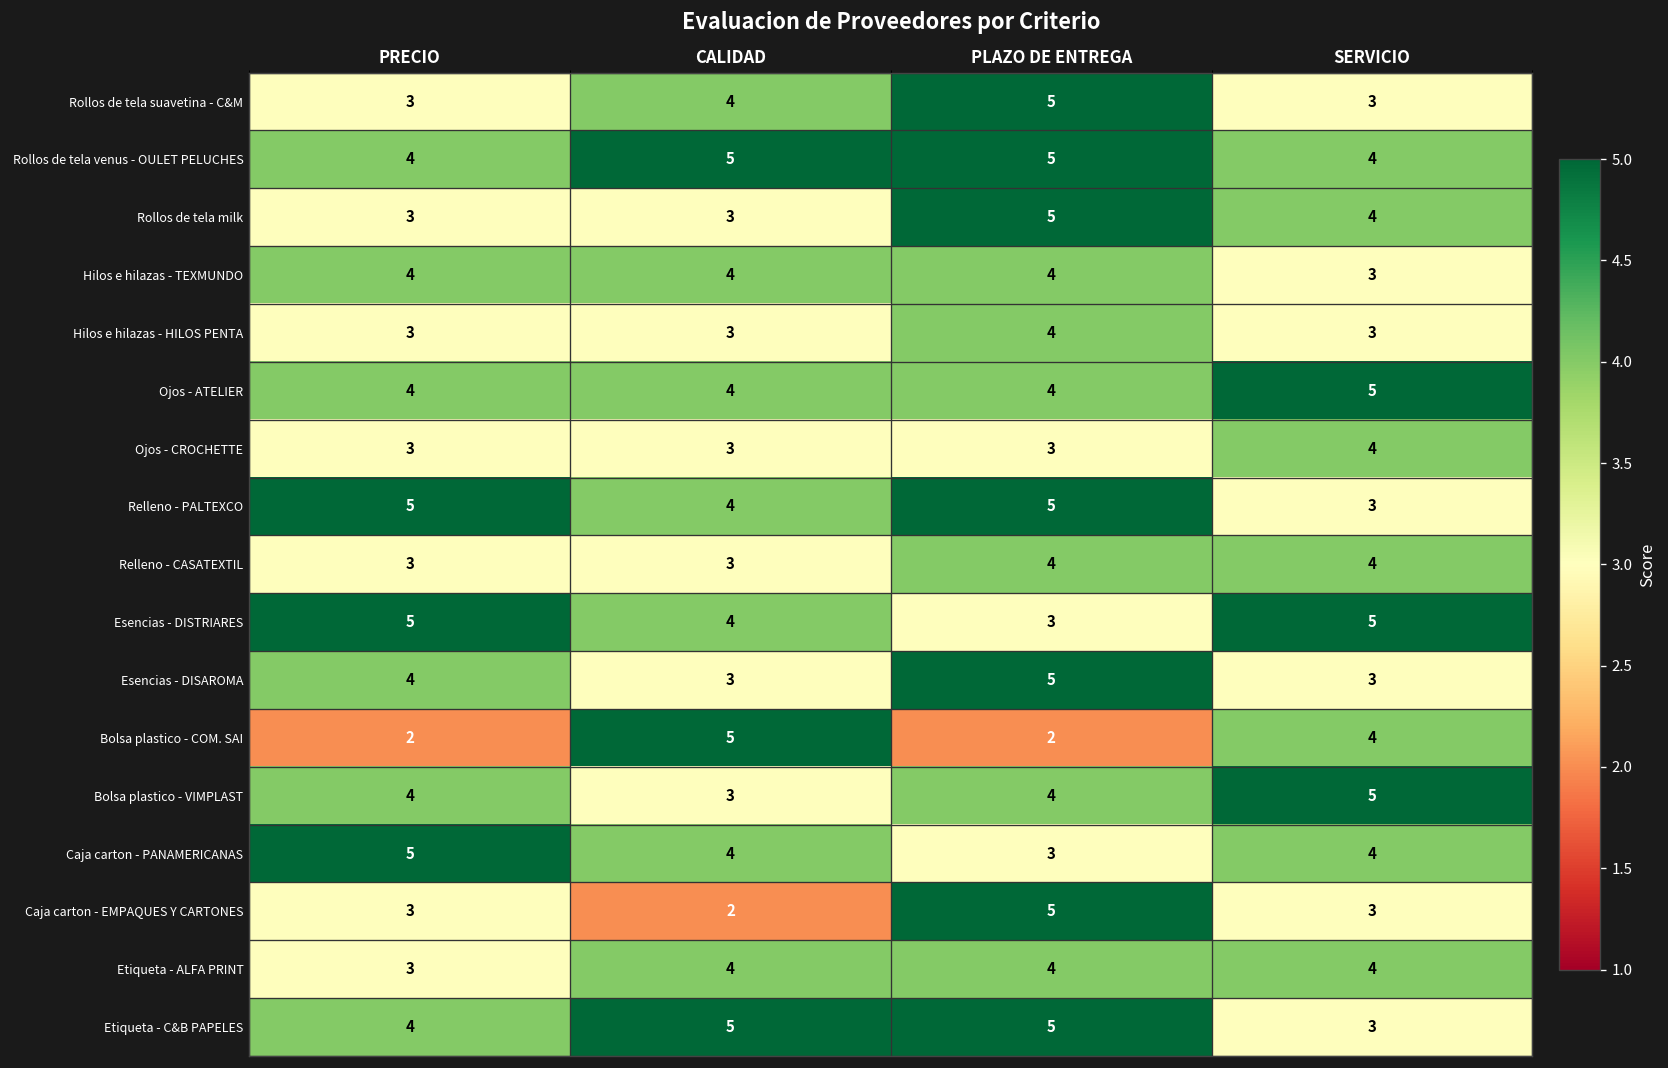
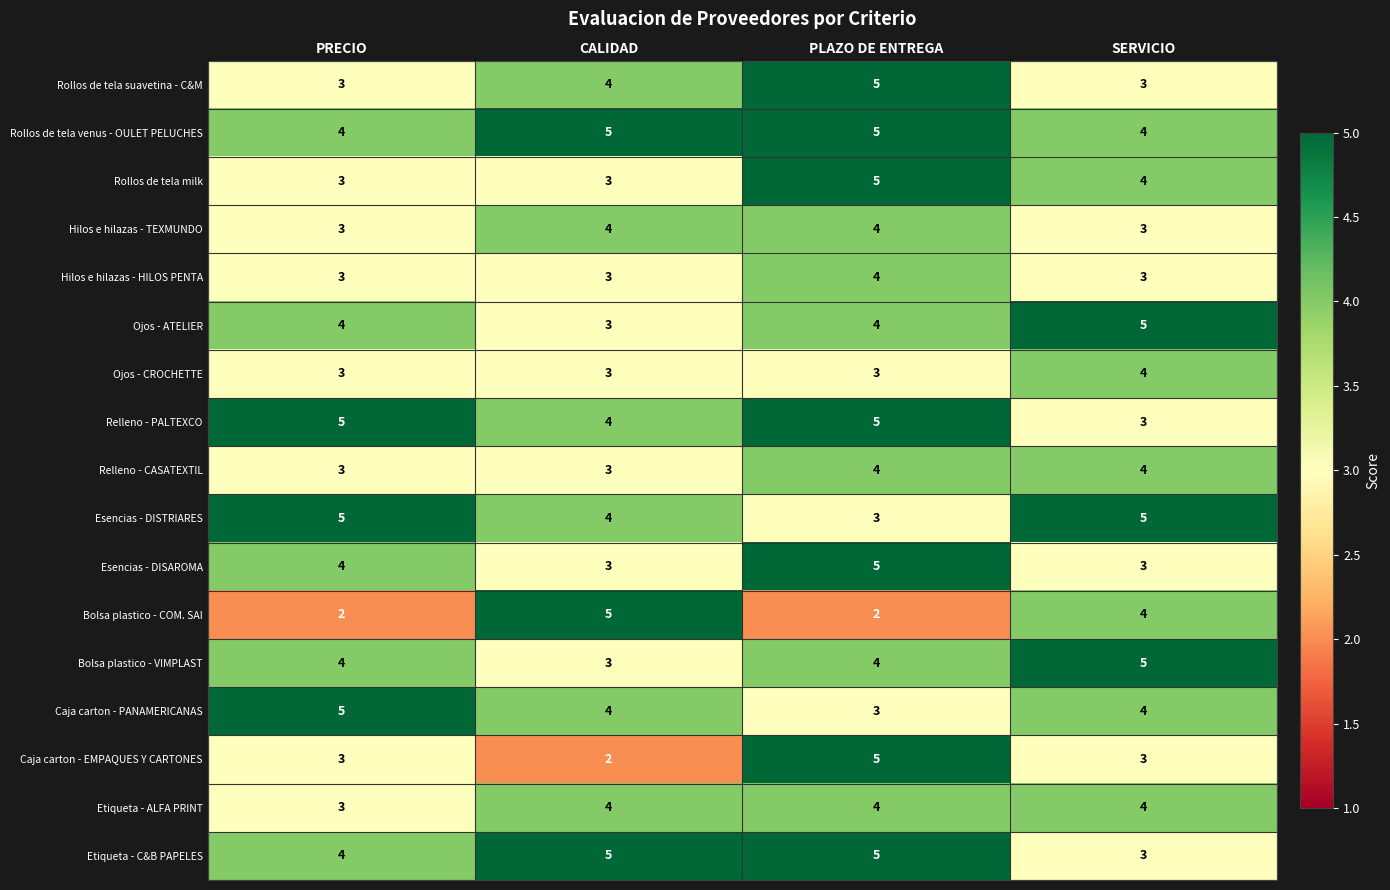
  {
    "Rollos de tela suavetina - C&M": {
      "PRECIO": 3,
      "CALIDAD": 4,
      "PLAZO DE ENTREGA": 5,
      "SERVICIO": 3
    },
    "Rollos de tela venus - OULET PELUCHES": {
      "PRECIO": 4,
      "CALIDAD": 5,
      "PLAZO DE ENTREGA": 5,
      "SERVICIO": 4
    },
    "Rollos de tela milk": {
      "PRECIO": 3,
      "CALIDAD": 3,
      "PLAZO DE ENTREGA": 5,
      "SERVICIO": 4
    },
    "Hilos e hilazas - TEXMUNDO": {
-     "PRECIO": 4,
+     "PRECIO": 3,
      "CALIDAD": 4,
      "PLAZO DE ENTREGA": 4,
      "SERVICIO": 3
    },
    "Hilos e hilazas - HILOS PENTA": {
      "PRECIO": 3,
      "CALIDAD": 3,
      "PLAZO DE ENTREGA": 4,
      "SERVICIO": 3
    },
    "Ojos - ATELIER": {
      "PRECIO": 4,
-     "CALIDAD": 4,
+     "CALIDAD": 3,
      "PLAZO DE ENTREGA": 4,
      "SERVICIO": 5
    },
    "Ojos - CROCHETTE": {
      "PRECIO": 3,
      "CALIDAD": 3,
      "PLAZO DE ENTREGA": 3,
      "SERVICIO": 4
    },
    "Relleno - PALTEXCO": {
      "PRECIO": 5,
      "CALIDAD": 4,
      "PLAZO DE ENTREGA": 5,
      "SERVICIO": 3
    },
    "Relleno - CASATEXTIL": {
      "PRECIO": 3,
      "CALIDAD": 3,
      "PLAZO DE ENTREGA": 4,
      "SERVICIO": 4
    },
    "Esencias - DISTRIARES": {
      "PRECIO": 5,
      "CALIDAD": 4,
      "PLAZO DE ENTREGA": 3,
      "SERVICIO": 5
    },
    "Esencias - DISAROMA": {
      "PRECIO": 4,
      "CALIDAD": 3,
      "PLAZO DE ENTREGA": 5,
      "SERVICIO": 3
    },
    "Bolsa plastico - COM. SAI": {
      "PRECIO": 2,
      "CALIDAD": 5,
      "PLAZO DE ENTREGA": 2,
      "SERVICIO": 4
    },
    "Bolsa plastico - VIMPLAST": {
      "PRECIO": 4,
      "CALIDAD": 3,
      "PLAZO DE ENTREGA": 4,
      "SERVICIO": 5
    },
    "Caja carton - PANAMERICANAS": {
      "PRECIO": 5,
      "CALIDAD": 4,
      "PLAZO DE ENTREGA": 3,
      "SERVICIO": 4
    },
    "Caja carton - EMPAQUES Y CARTONES": {
      "PRECIO": 3,
      "CALIDAD": 2,
      "PLAZO DE ENTREGA": 5,
      "SERVICIO": 3
    },
    "Etiqueta - ALFA PRINT": {
      "PRECIO": 3,
      "CALIDAD": 4,
      "PLAZO DE ENTREGA": 4,
      "SERVICIO": 4
    },
    "Etiqueta - C&B PAPELES": {
      "PRECIO": 4,
      "CALIDAD": 5,
      "PLAZO DE ENTREGA": 5,
      "SERVICIO": 3
    }
  }
